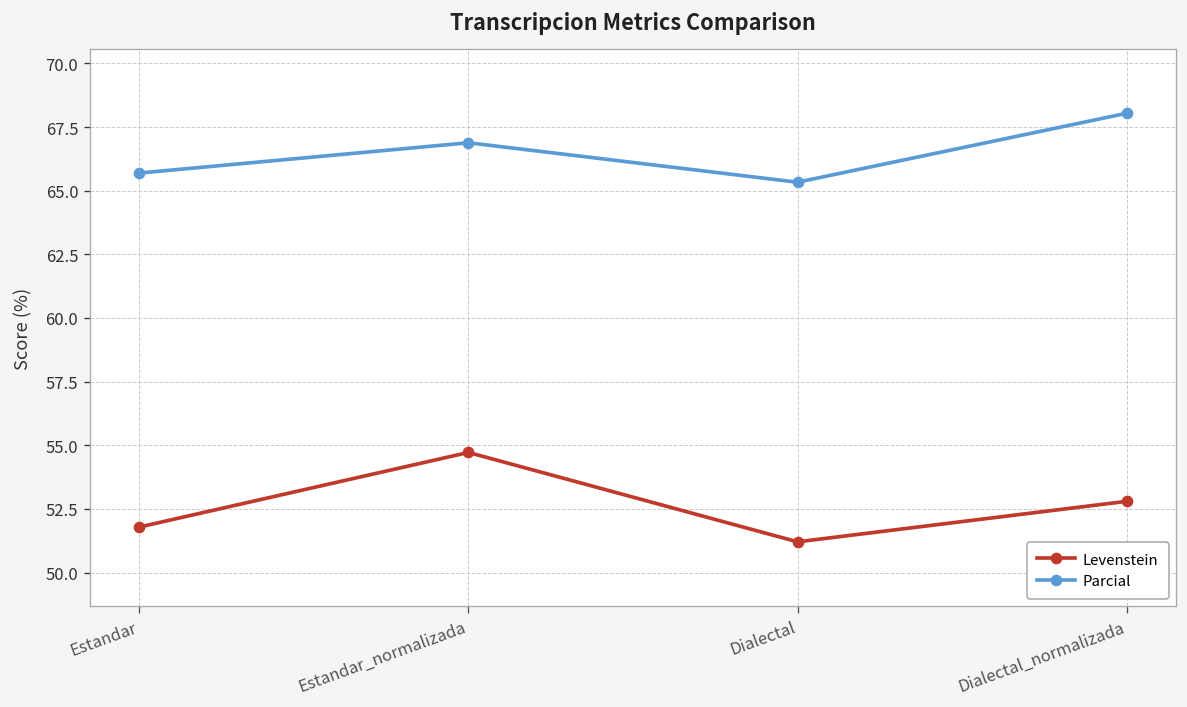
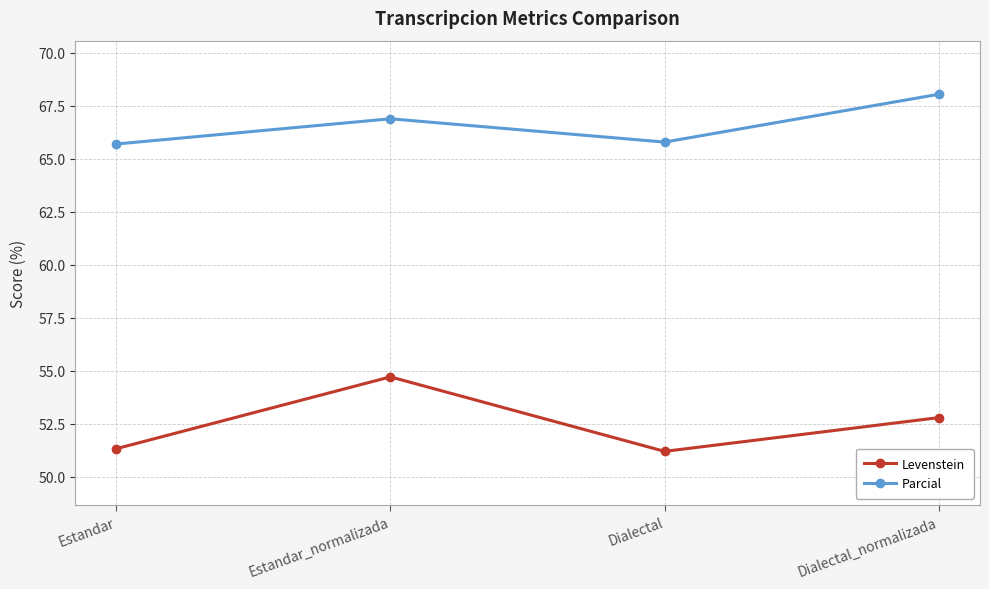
  {
    "Levenstein": {
-     "Estandar": 51.8,
+     "Estandar": 51.3,
      "Estandar_normalizada": 54.7,
      "Dialectal": 51.2,
      "Dialectal_normalizada": 52.8
    },
    "Parcial": {
      "Estandar": 65.7,
      "Estandar_normalizada": 66.9,
-     "Dialectal": 65.3,
+     "Dialectal": 65.8,
      "Dialectal_normalizada": 68.0
    }
  }
